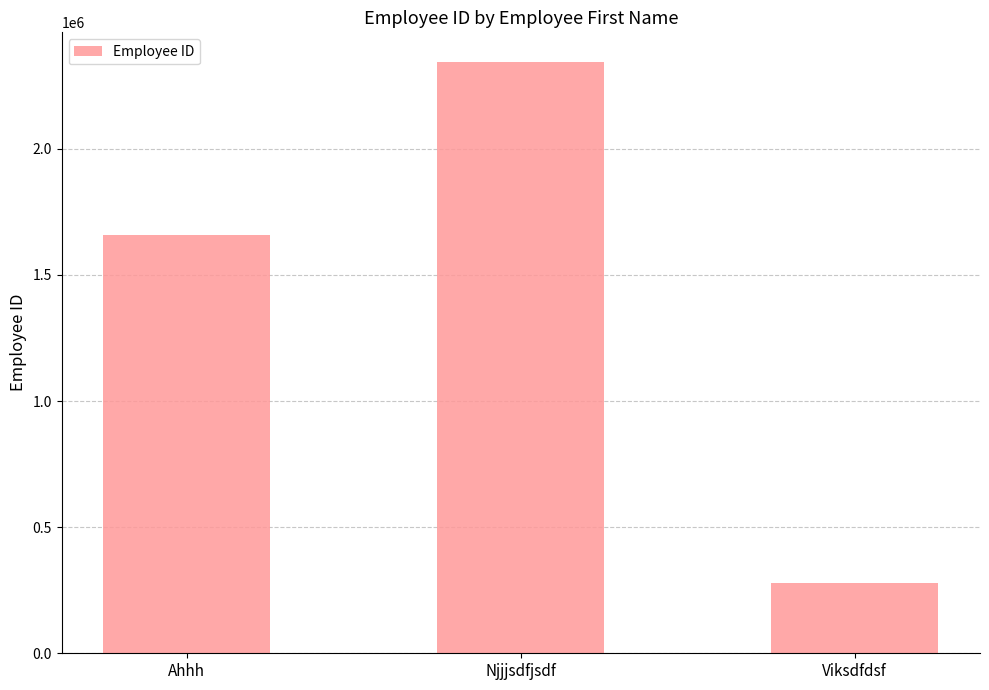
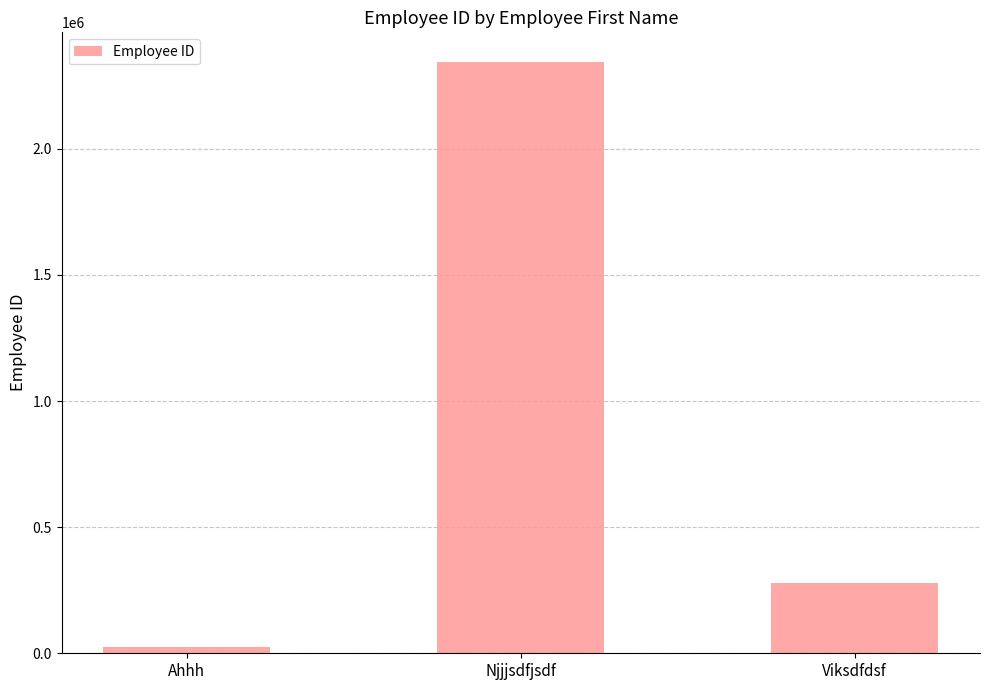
  {
-   "Ahhh": 1660000,
+   "Ahhh": 20000,
    "Njjjsdfjsdf": 2340000,
    "Viksdfdsf": 280000
  }
